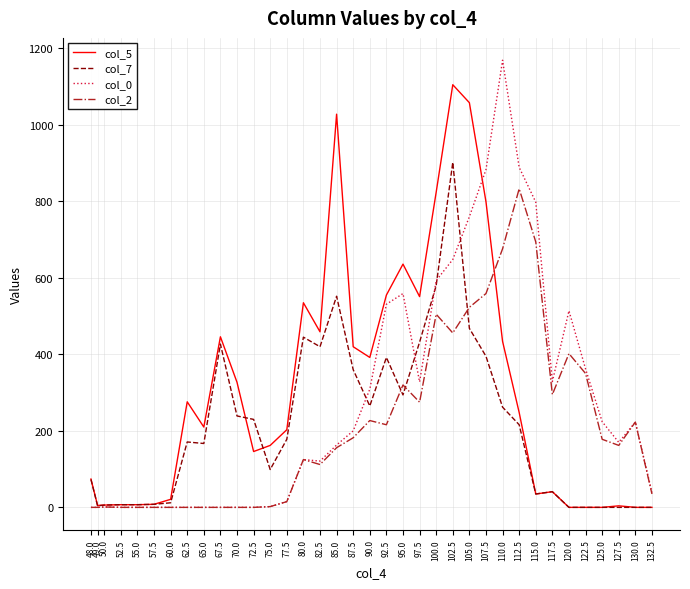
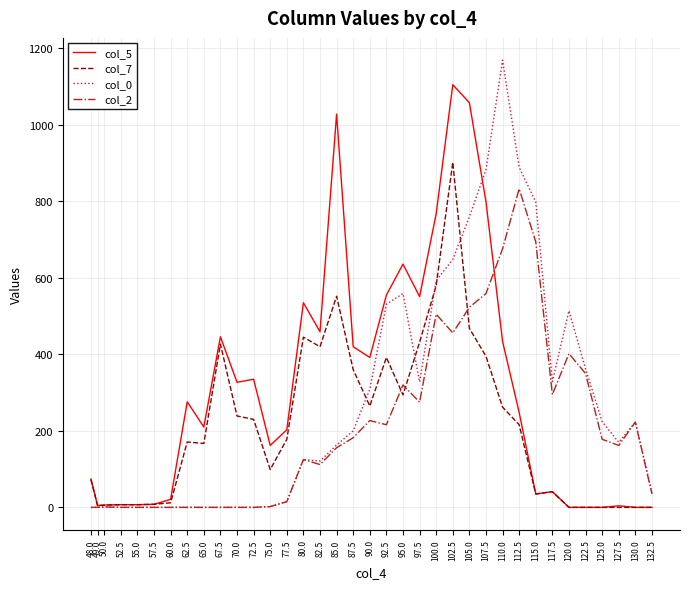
  {
    "col_5": {
      "60.0": 20,
      "62.5": 280,
      "65.0": 210,
      "67.5": 450,
      "70.0": 330,
-     "72.5": 150,
+     "72.5": 340,
      "75.0": 160,
      "77.5": 200,
      "80.0": 540,
      "82.5": 460,
      "85.0": 1030,
      "87.5": 420,
      "90.0": 390,
      "92.5": 560,
      "95.0": 640,
      "97.5": 550,
-     "100.0": 820,
+     "100.0": 770,
      "102.5": 1110,
      "105.0": 1060,
      "107.5": 800,
      "110.0": 430,
      "112.5": 250
    },
    "col_7": {
      "60.0": 10,
      "62.5": 170,
      "65.0": 170,
      "67.5": 430,
      "70.0": 240,
      "72.5": 230,
      "75.0": 100,
      "77.5": 180,
      "80.0": 450,
      "82.5": 420,
      "85.0": 550,
      "87.5": 360,
      "90.0": 270,
      "92.5": 390,
      "95.0": 290,
      "97.5": 430,
      "100.0": 580,
      "102.5": 900,
      "105.0": 470,
      "107.5": 400,
      "110.0": 260,
      "112.5": 220
    }
  }
